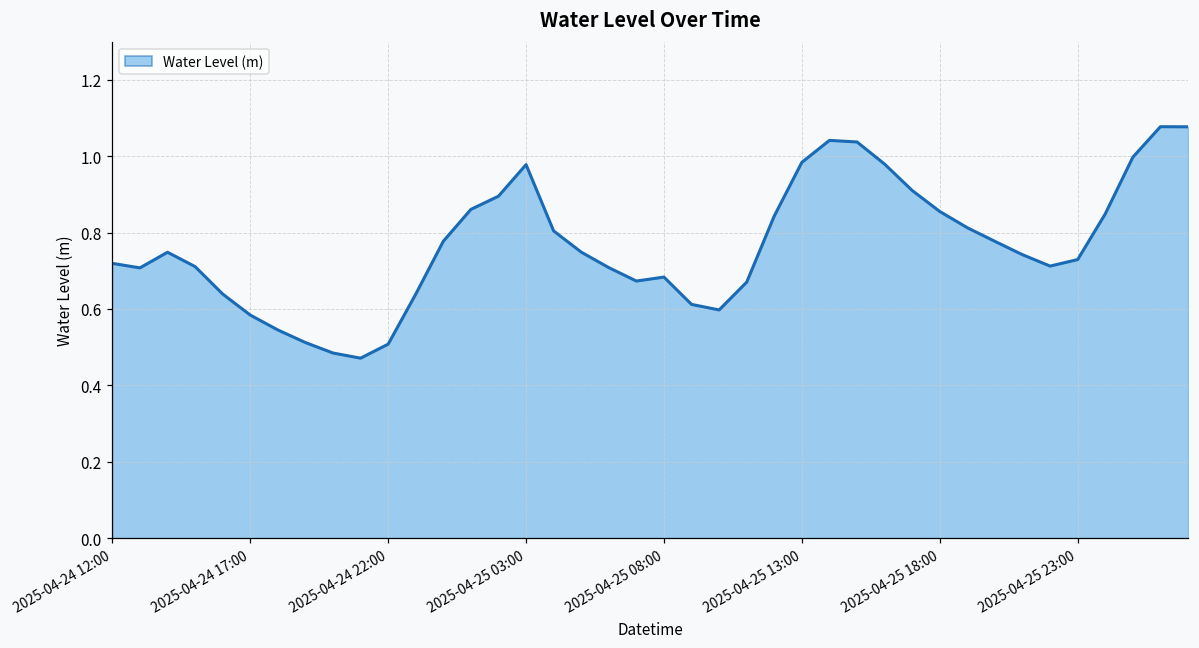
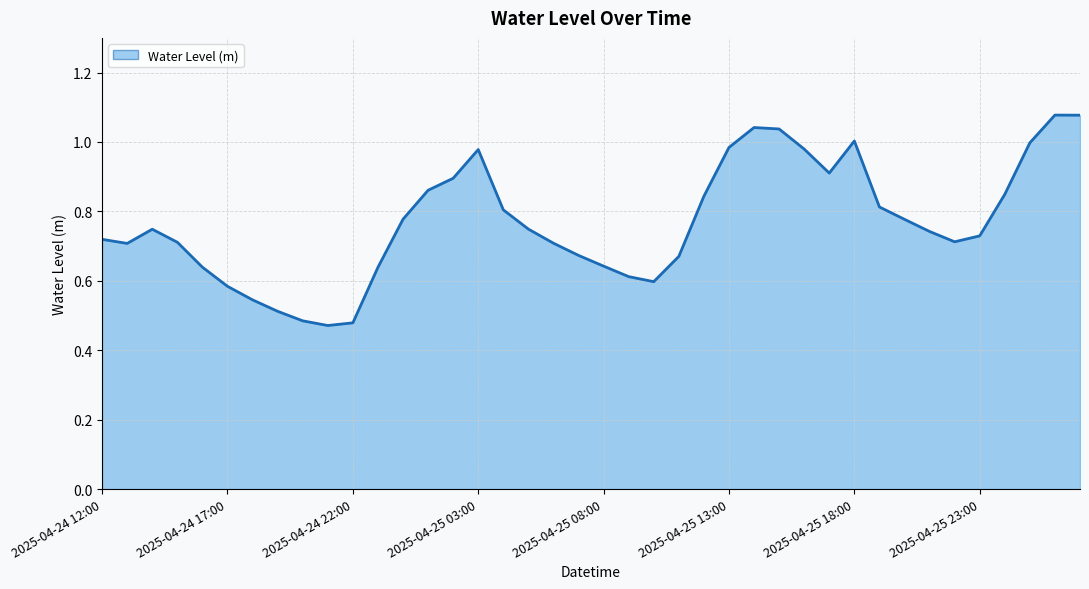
  {
    "2025-04-24 12:00": 0.72,
    "2025-04-24 17:00": 0.58,
-   "2025-04-24 22:00": 0.51,
+   "2025-04-24 22:00": 0.48,
    "2025-04-25 03:00": 0.98,
-   "2025-04-25 08:00": 0.68,
+   "2025-04-25 08:00": 0.64,
    "2025-04-25 13:00": 0.98,
-   "2025-04-25 18:00": 0.86,
+   "2025-04-25 18:00": 1.00,
    "2025-04-25 23:00": 0.73
  }
